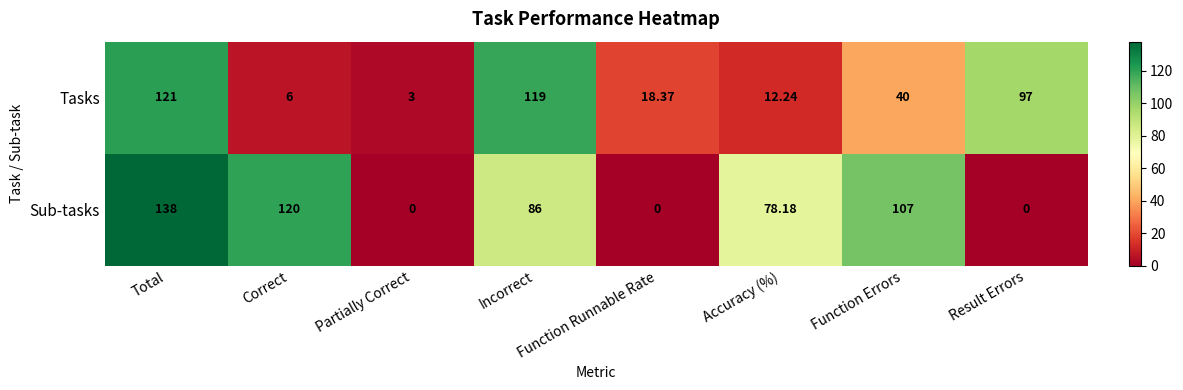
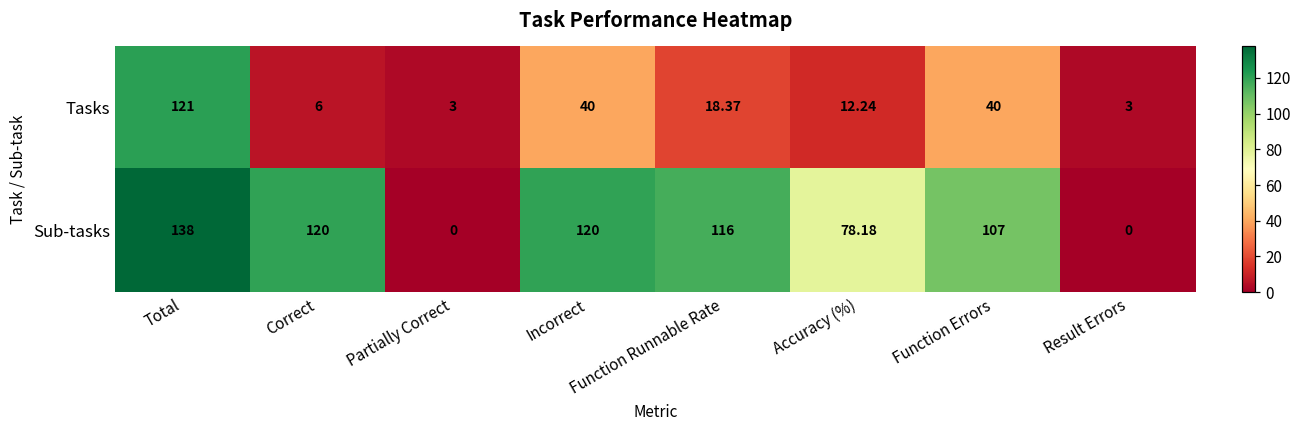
  {
    "Tasks": {
      "Total": 121,
      "Correct": 6,
      "Partially Correct": 3,
-     "Incorrect": 119,
+     "Incorrect": 40,
      "Function Runnable Rate": 18.37,
      "Accuracy (%)": 12.24,
      "Function Errors": 40,
-     "Result Errors": 97
+     "Result Errors": 3
    },
    "Sub-tasks": {
      "Total": 138,
      "Correct": 120,
      "Partially Correct": 0,
-     "Incorrect": 86,
-     "Function Runnable Rate": 0,
+     "Incorrect": 120,
+     "Function Runnable Rate": 116,
      "Accuracy (%)": 78.18,
      "Function Errors": 107,
      "Result Errors": 0
    }
  }
